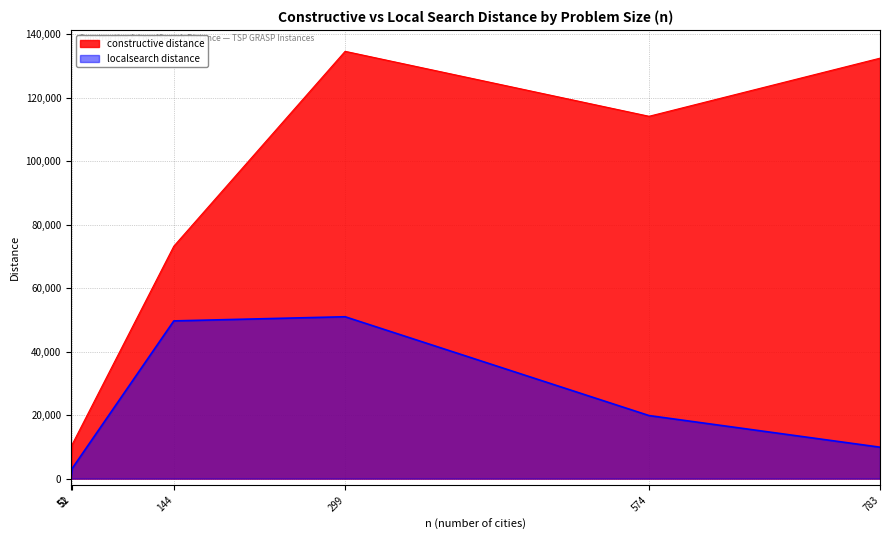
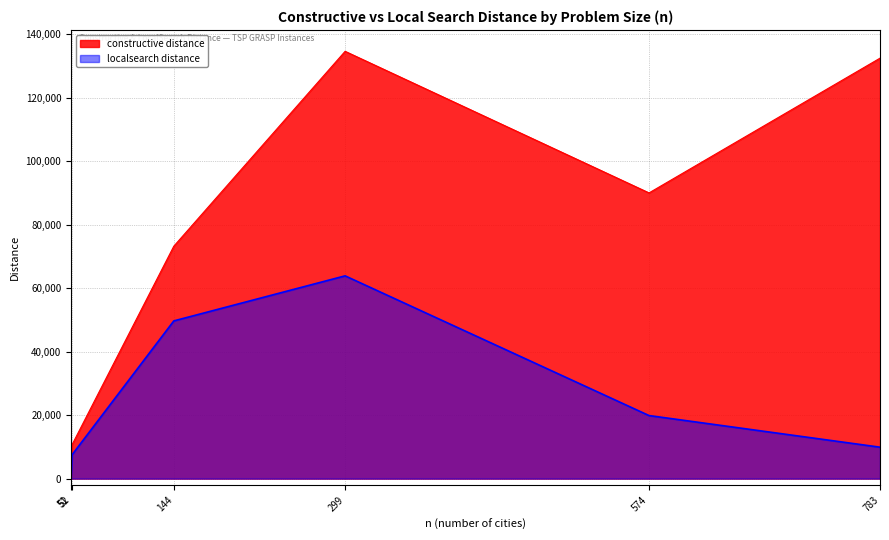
  {
    "constructive distance": {
      "52": "11,000",
      "144": "73,000",
      "299": "135,000",
-     "574": "114,000",
+     "574": "90,000",
      "783": "132,000"
    },
    "localsearch distance": {
-     "52": "3,000",
+     "52": "8,000",
      "144": "50,000",
-     "299": "51,000",
+     "299": "64,000",
      "574": "20,000",
      "783": "10,000"
    }
  }
